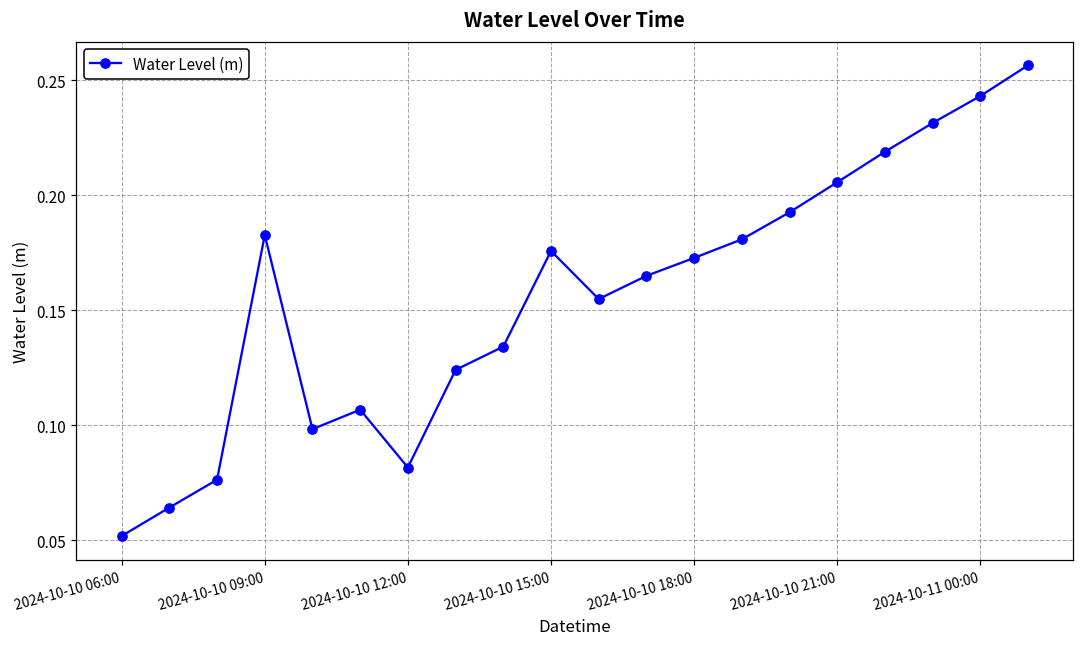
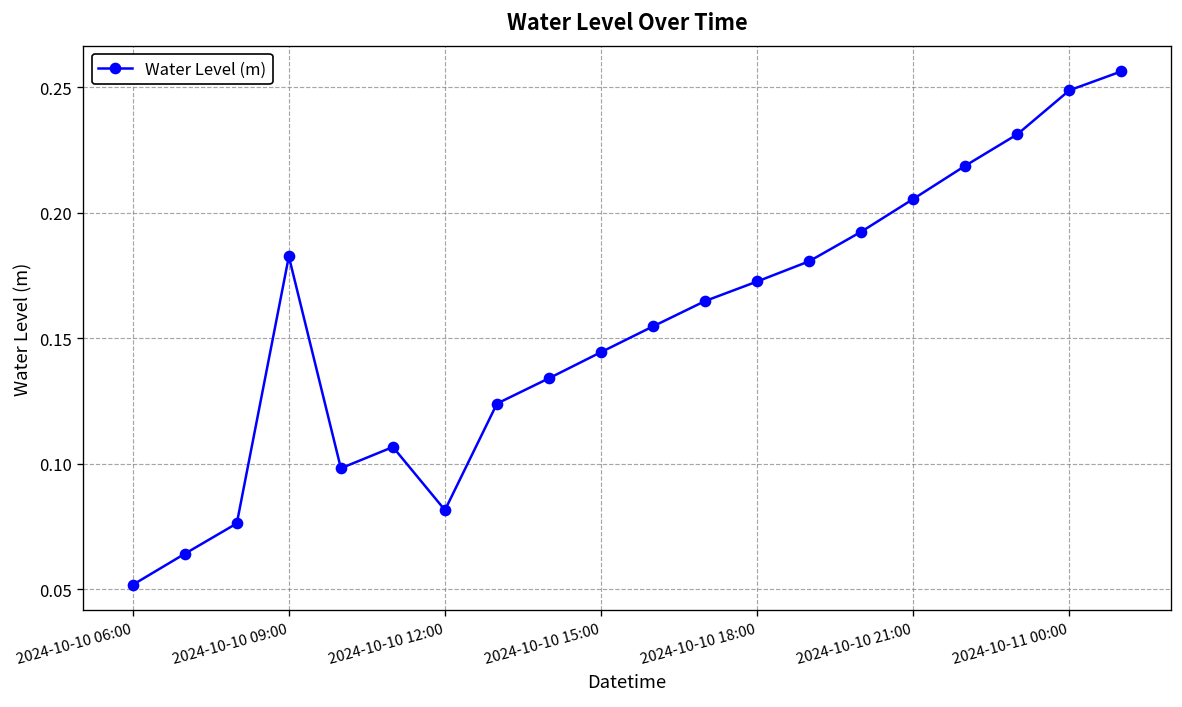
  {
    "2024-10-10 06:00": 0.052,
    "2024-10-10 09:00": 0.183,
    "2024-10-10 12:00": 0.082,
-   "2024-10-10 15:00": 0.176,
+   "2024-10-10 15:00": 0.145,
    "2024-10-10 18:00": 0.173,
    "2024-10-10 21:00": 0.206,
-   "2024-10-11 00:00": 0.243
+   "2024-10-11 00:00": 0.249
  }
